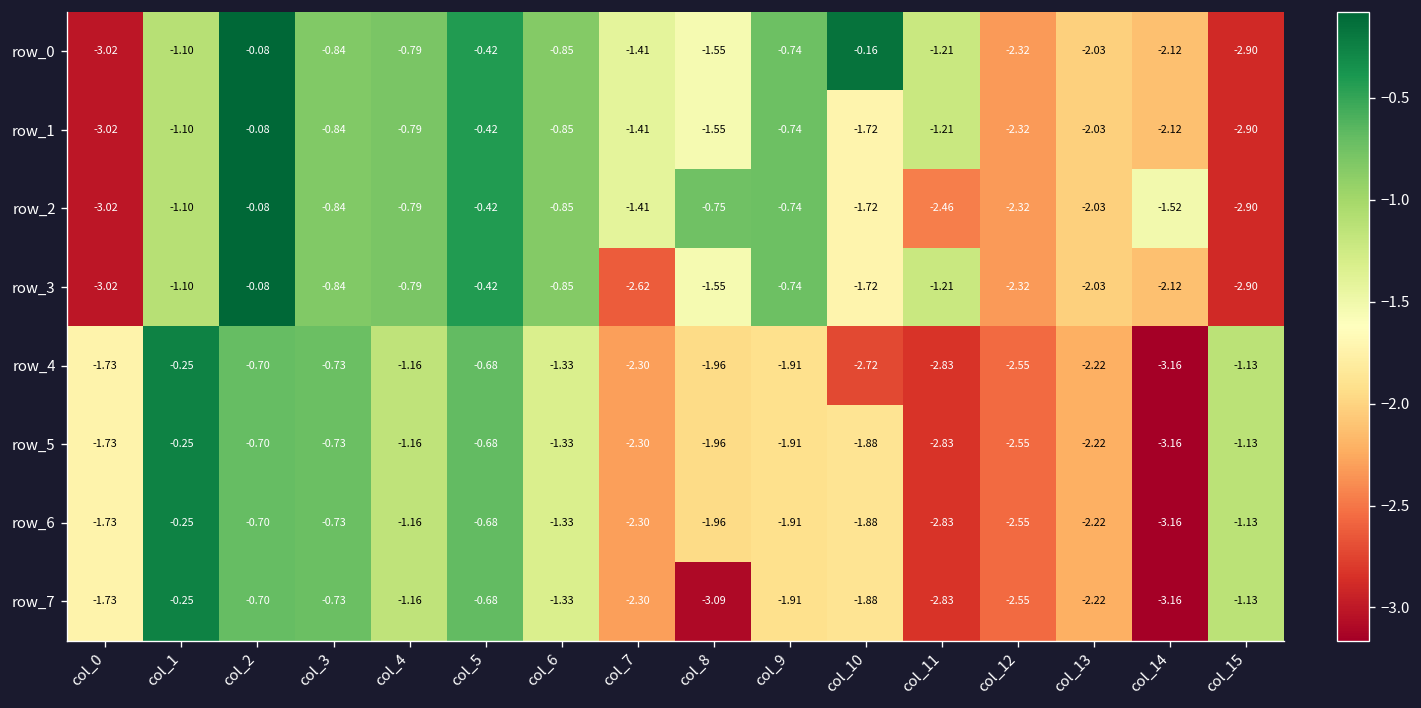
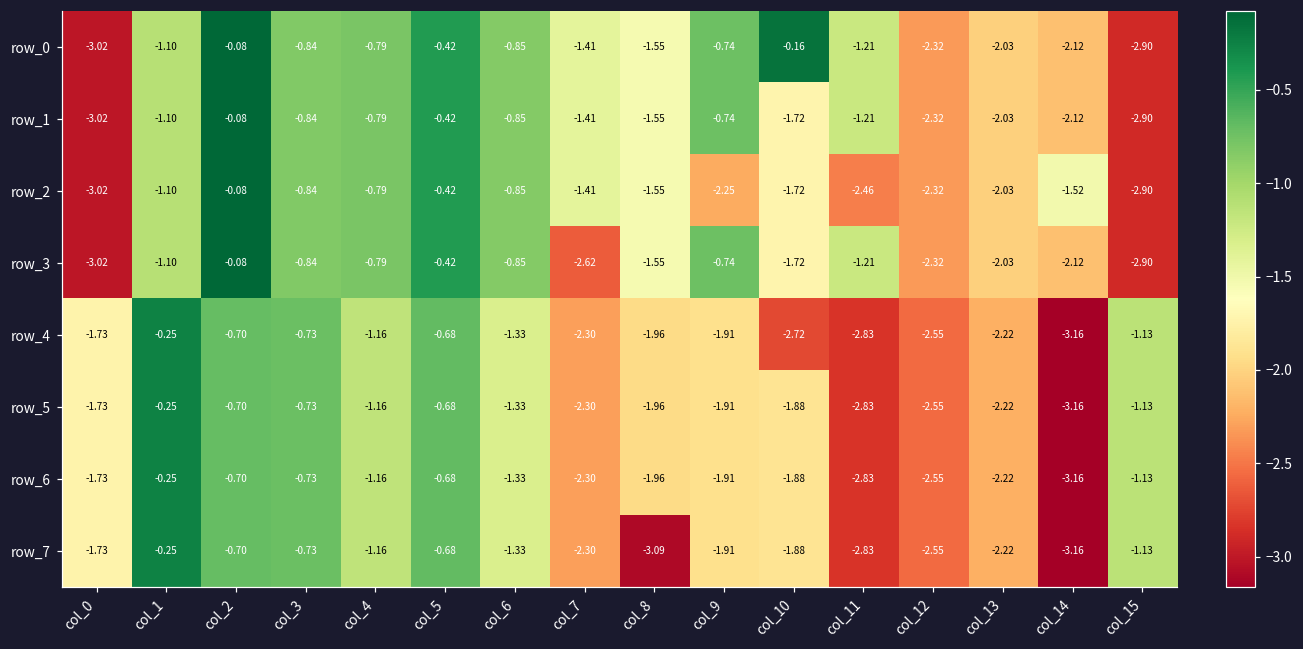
  {
    "row_0": {
      "col_0": -3.02,
      "col_1": -1.10,
      "col_2": -0.08,
      "col_3": -0.84,
      "col_4": -0.79,
      "col_5": -0.42,
      "col_6": -0.85,
      "col_7": -1.41,
      "col_8": -1.55,
      "col_9": -0.74,
      "col_10": -0.16,
      "col_11": -1.21,
      "col_12": -2.32,
      "col_13": -2.03,
      "col_14": -2.12,
      "col_15": -2.90
    },
    "row_1": {
      "col_0": -3.02,
      "col_1": -1.10,
      "col_2": -0.08,
      "col_3": -0.84,
      "col_4": -0.79,
      "col_5": -0.42,
      "col_6": -0.85,
      "col_7": -1.41,
      "col_8": -1.55,
      "col_9": -0.74,
      "col_10": -1.72,
      "col_11": -1.21,
      "col_12": -2.32,
      "col_13": -2.03,
      "col_14": -2.12,
      "col_15": -2.90
    },
    "row_2": {
      "col_0": -3.02,
      "col_1": -1.10,
      "col_2": -0.08,
      "col_3": -0.84,
      "col_4": -0.79,
      "col_5": -0.42,
      "col_6": -0.85,
      "col_7": -1.41,
-     "col_8": -0.75,
-     "col_9": -0.74,
+     "col_8": -1.55,
+     "col_9": -2.25,
      "col_10": -1.72,
      "col_11": -2.46,
      "col_12": -2.32,
      "col_13": -2.03,
      "col_14": -1.52,
      "col_15": -2.90
    },
    "row_3": {
      "col_0": -3.02,
      "col_1": -1.10,
      "col_2": -0.08,
      "col_3": -0.84,
      "col_4": -0.79,
      "col_5": -0.42,
      "col_6": -0.85,
      "col_7": -2.62,
      "col_8": -1.55,
      "col_9": -0.74,
      "col_10": -1.72,
      "col_11": -1.21,
      "col_12": -2.32,
      "col_13": -2.03,
      "col_14": -2.12,
      "col_15": -2.90
    },
    "row_4": {
      "col_0": -1.73,
      "col_1": -0.25,
      "col_2": -0.70,
      "col_3": -0.73,
      "col_4": -1.16,
      "col_5": -0.68,
      "col_6": -1.33,
      "col_7": -2.30,
      "col_8": -1.96,
      "col_9": -1.91,
      "col_10": -2.72,
      "col_11": -2.83,
      "col_12": -2.55,
      "col_13": -2.22,
      "col_14": -3.16,
      "col_15": -1.13
    },
    "row_5": {
      "col_0": -1.73,
      "col_1": -0.25,
      "col_2": -0.70,
      "col_3": -0.73,
      "col_4": -1.16,
      "col_5": -0.68,
      "col_6": -1.33,
      "col_7": -2.30,
      "col_8": -1.96,
      "col_9": -1.91,
      "col_10": -1.88,
      "col_11": -2.83,
      "col_12": -2.55,
      "col_13": -2.22,
      "col_14": -3.16,
      "col_15": -1.13
    },
    "row_6": {
      "col_0": -1.73,
      "col_1": -0.25,
      "col_2": -0.70,
      "col_3": -0.73,
      "col_4": -1.16,
      "col_5": -0.68,
      "col_6": -1.33,
      "col_7": -2.30,
      "col_8": -1.96,
      "col_9": -1.91,
      "col_10": -1.88,
      "col_11": -2.83,
      "col_12": -2.55,
      "col_13": -2.22,
      "col_14": -3.16,
      "col_15": -1.13
    },
    "row_7": {
      "col_0": -1.73,
      "col_1": -0.25,
      "col_2": -0.70,
      "col_3": -0.73,
      "col_4": -1.16,
      "col_5": -0.68,
      "col_6": -1.33,
      "col_7": -2.30,
      "col_8": -3.09,
      "col_9": -1.91,
      "col_10": -1.88,
      "col_11": -2.83,
      "col_12": -2.55,
      "col_13": -2.22,
      "col_14": -3.16,
      "col_15": -1.13
    }
  }
